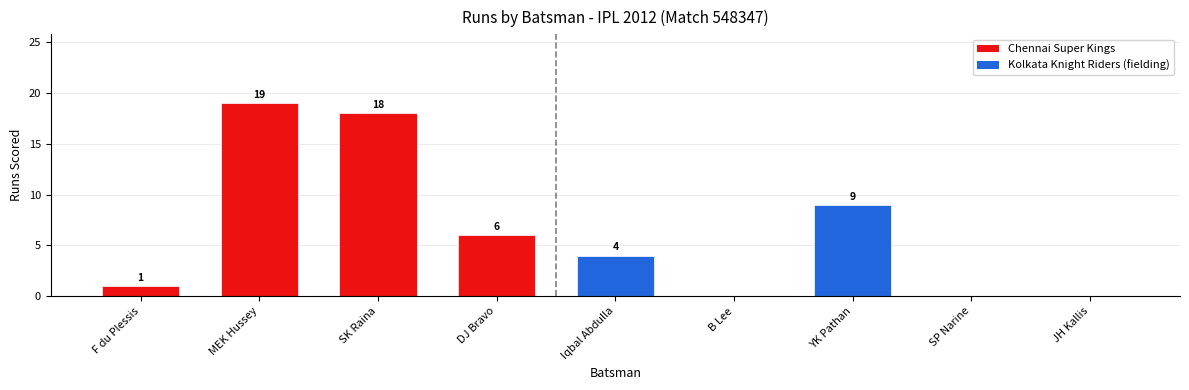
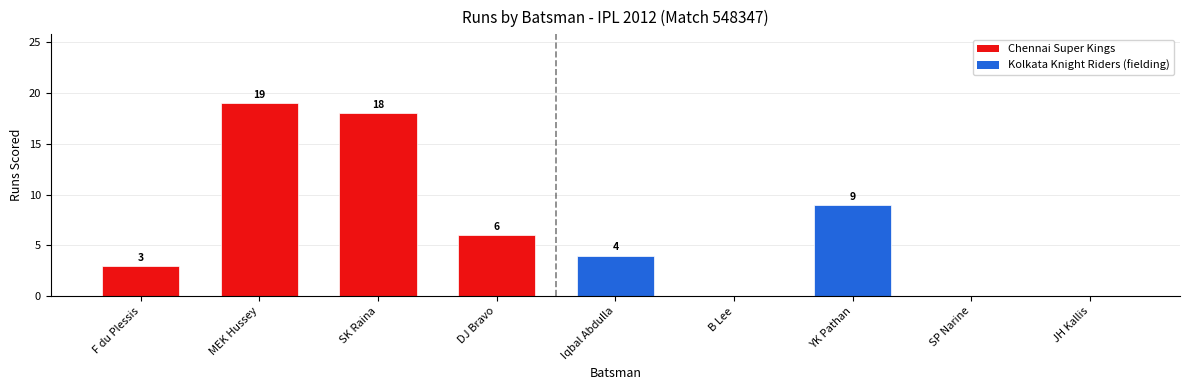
  {
-   "F du Plessis": 1,
+   "F du Plessis": 3,
    "MEK Hussey": 19,
    "SK Raina": 18,
    "DJ Bravo": 6,
    "Iqbal Abdulla": 4,
    "YK Pathan": 9
  }
